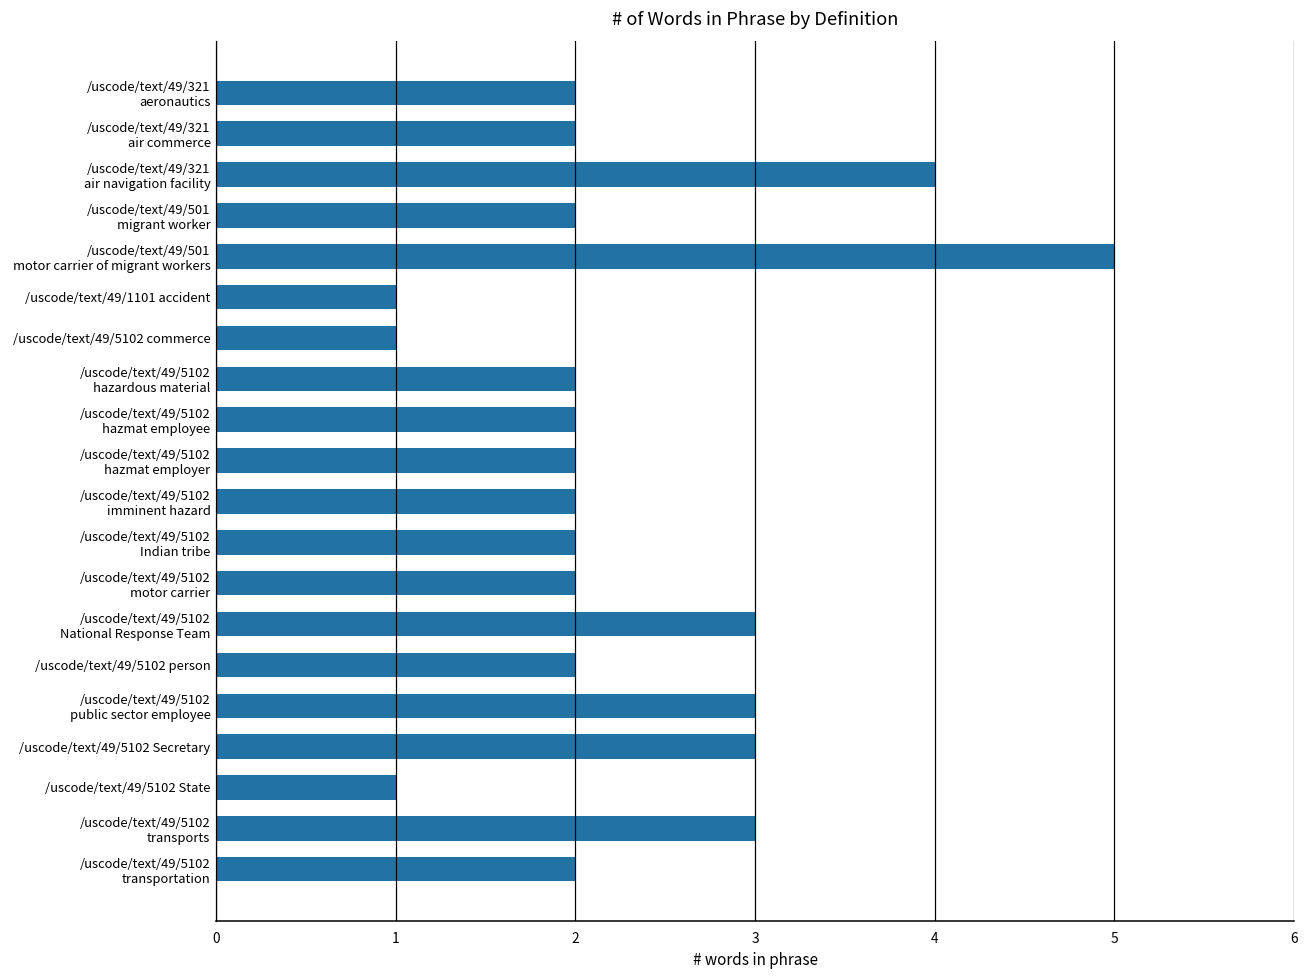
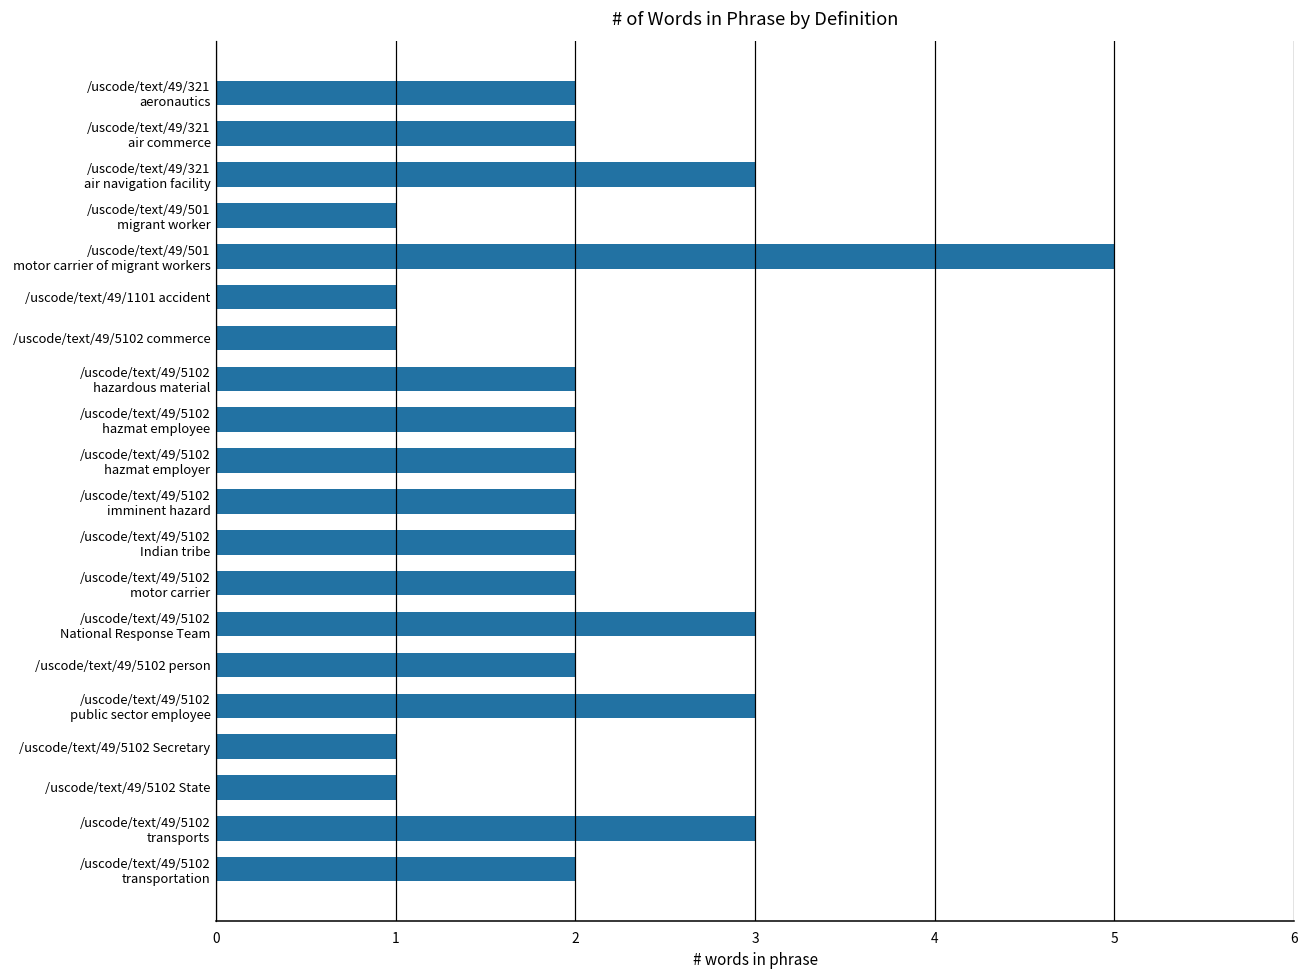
  {
    "/uscode/text/49/321 aeronautics": 2,
    "/uscode/text/49/321 air commerce": 2,
-   "/uscode/text/49/321 air navigation facility": 4,
-   "/uscode/text/49/501 migrant worker": 2,
+   "/uscode/text/49/321 air navigation facility": 3,
+   "/uscode/text/49/501 migrant worker": 1,
    "/uscode/text/49/501 motor carrier of migrant workers": 5,
    "/uscode/text/49/1101 accident": 1,
    "/uscode/text/49/5102 commerce": 1,
    "/uscode/text/49/5102 hazardous material": 2,
    "/uscode/text/49/5102 hazmat employee": 2,
    "/uscode/text/49/5102 hazmat employer": 2,
    "/uscode/text/49/5102 imminent hazard": 2,
    "/uscode/text/49/5102 Indian tribe": 2,
    "/uscode/text/49/5102 motor carrier": 2,
    "/uscode/text/49/5102 National Response Team": 3,
    "/uscode/text/49/5102 person": 2,
    "/uscode/text/49/5102 public sector employee": 3,
-   "/uscode/text/49/5102 Secretary": 3,
+   "/uscode/text/49/5102 Secretary": 1,
    "/uscode/text/49/5102 State": 1,
    "/uscode/text/49/5102 transports": 3,
    "/uscode/text/49/5102 transportation": 2
  }
